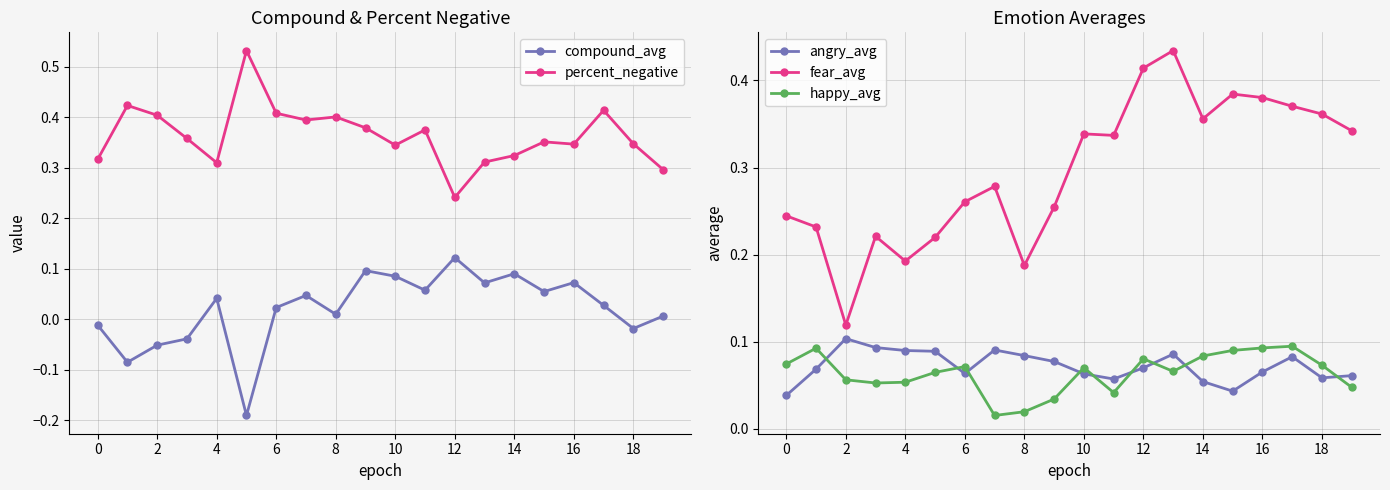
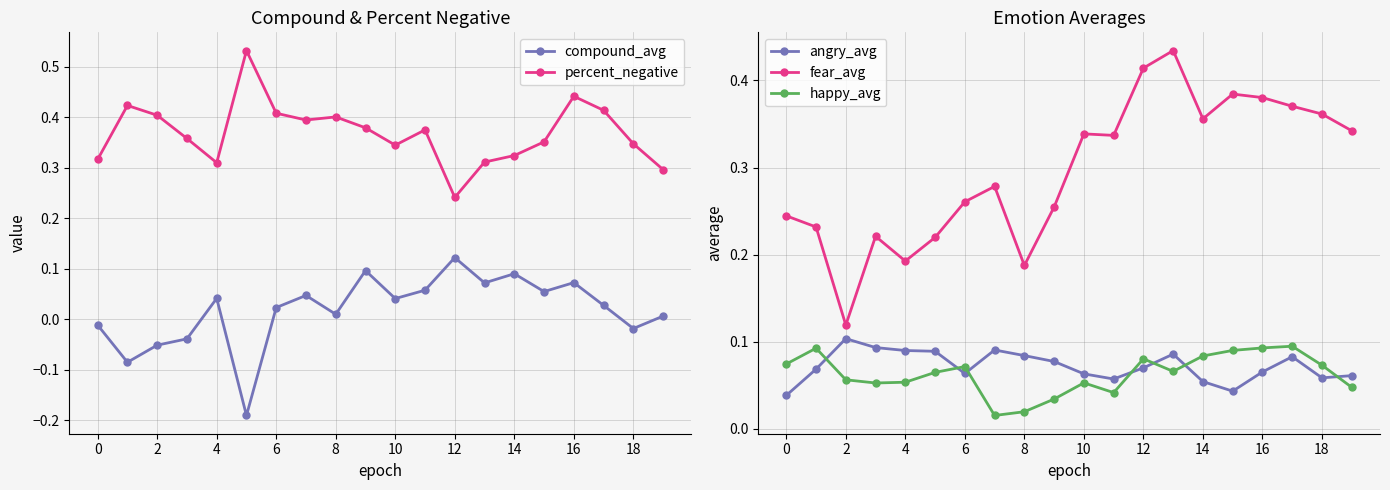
  {
    "Compound & Percent Negative": {
      "compound_avg": {
        "0": -0.01,
        "2": -0.05,
        "4": 0.04,
        "6": 0.02,
        "8": 0.01,
-       "10": 0.09,
+       "10": 0.04,
        "12": 0.12,
        "14": 0.09,
        "16": 0.07,
        "18": -0.02
      },
      "percent_negative": {
        "0": 0.32,
        "2": 0.40,
        "4": 0.31,
        "6": 0.41,
        "8": 0.40,
        "10": 0.34,
        "12": 0.24,
        "14": 0.32,
-       "16": 0.35,
+       "16": 0.44,
        "18": 0.35
      }
    },
    "Emotion Averages": {
      "angry_avg": {
        "0": 0.04,
        "2": 0.10,
        "4": 0.09,
        "6": 0.06,
        "8": 0.08,
        "10": 0.06,
        "12": 0.07,
        "14": 0.05,
        "16": 0.07,
        "18": 0.06
      },
      "fear_avg": {
        "0": 0.24,
        "2": 0.12,
        "4": 0.19,
        "6": 0.26,
        "8": 0.19,
        "10": 0.34,
        "12": 0.41,
        "14": 0.36,
        "16": 0.38,
        "18": 0.36
      },
      "happy_avg": {
        "0": 0.07,
        "2": 0.06,
        "4": 0.05,
        "6": 0.07,
        "8": 0.02,
-       "10": 0.07,
+       "10": 0.05,
        "12": 0.08,
        "14": 0.08,
        "16": 0.09,
        "18": 0.07
      }
    }
  }
